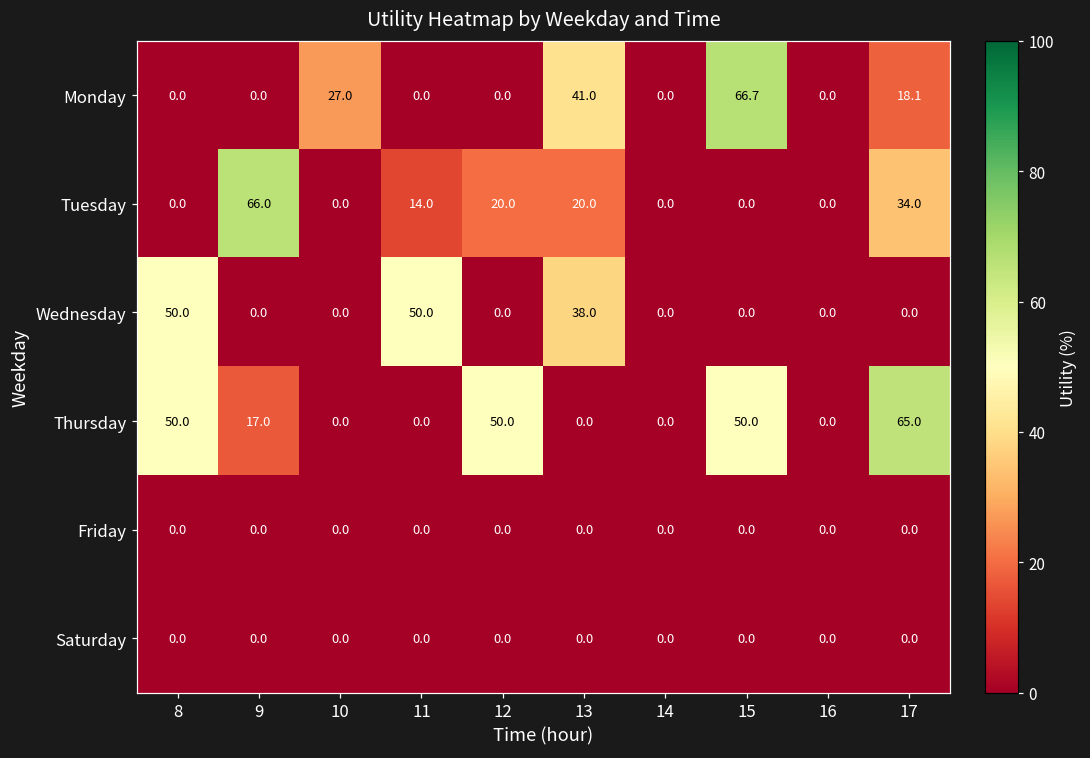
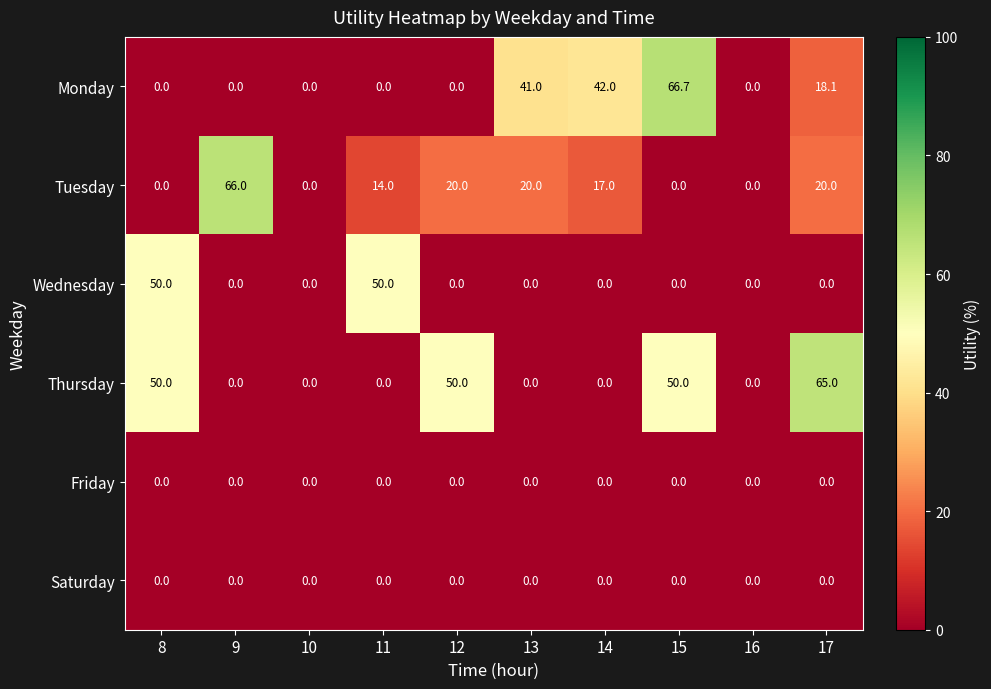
  {
    "Monday": {
      "8": 0.0,
      "9": 0.0,
-     "10": 27.0,
+     "10": 0.0,
      "11": 0.0,
      "12": 0.0,
      "13": 41.0,
-     "14": 0.0,
+     "14": 42.0,
      "15": 66.7,
      "16": 0.0,
      "17": 18.1
    },
    "Tuesday": {
      "8": 0.0,
      "9": 66.0,
      "10": 0.0,
      "11": 14.0,
      "12": 20.0,
      "13": 20.0,
-     "14": 0.0,
+     "14": 17.0,
      "15": 0.0,
      "16": 0.0,
-     "17": 34.0
+     "17": 20.0
    },
    "Wednesday": {
      "8": 50.0,
      "9": 0.0,
      "10": 0.0,
      "11": 50.0,
      "12": 0.0,
-     "13": 38.0,
+     "13": 0.0,
      "14": 0.0,
      "15": 0.0,
      "16": 0.0,
      "17": 0.0
    },
    "Thursday": {
      "8": 50.0,
-     "9": 17.0,
+     "9": 0.0,
      "10": 0.0,
      "11": 0.0,
      "12": 50.0,
      "13": 0.0,
      "14": 0.0,
      "15": 50.0,
      "16": 0.0,
      "17": 65.0
    },
    "Friday": {
      "8": 0.0,
      "9": 0.0,
      "10": 0.0,
      "11": 0.0,
      "12": 0.0,
      "13": 0.0,
      "14": 0.0,
      "15": 0.0,
      "16": 0.0,
      "17": 0.0
    },
    "Saturday": {
      "8": 0.0,
      "9": 0.0,
      "10": 0.0,
      "11": 0.0,
      "12": 0.0,
      "13": 0.0,
      "14": 0.0,
      "15": 0.0,
      "16": 0.0,
      "17": 0.0
    }
  }
